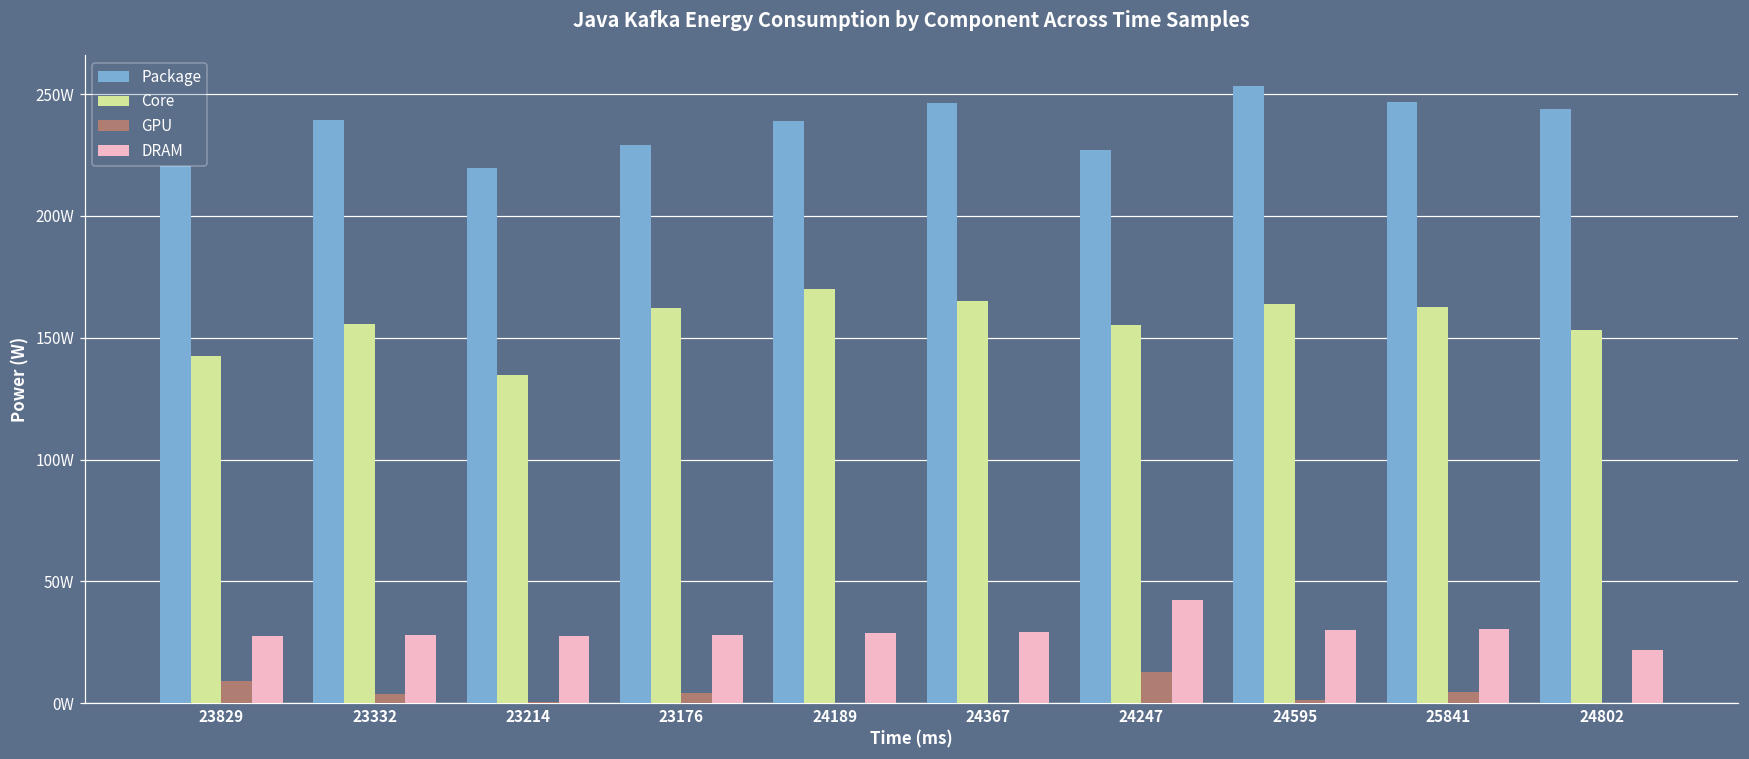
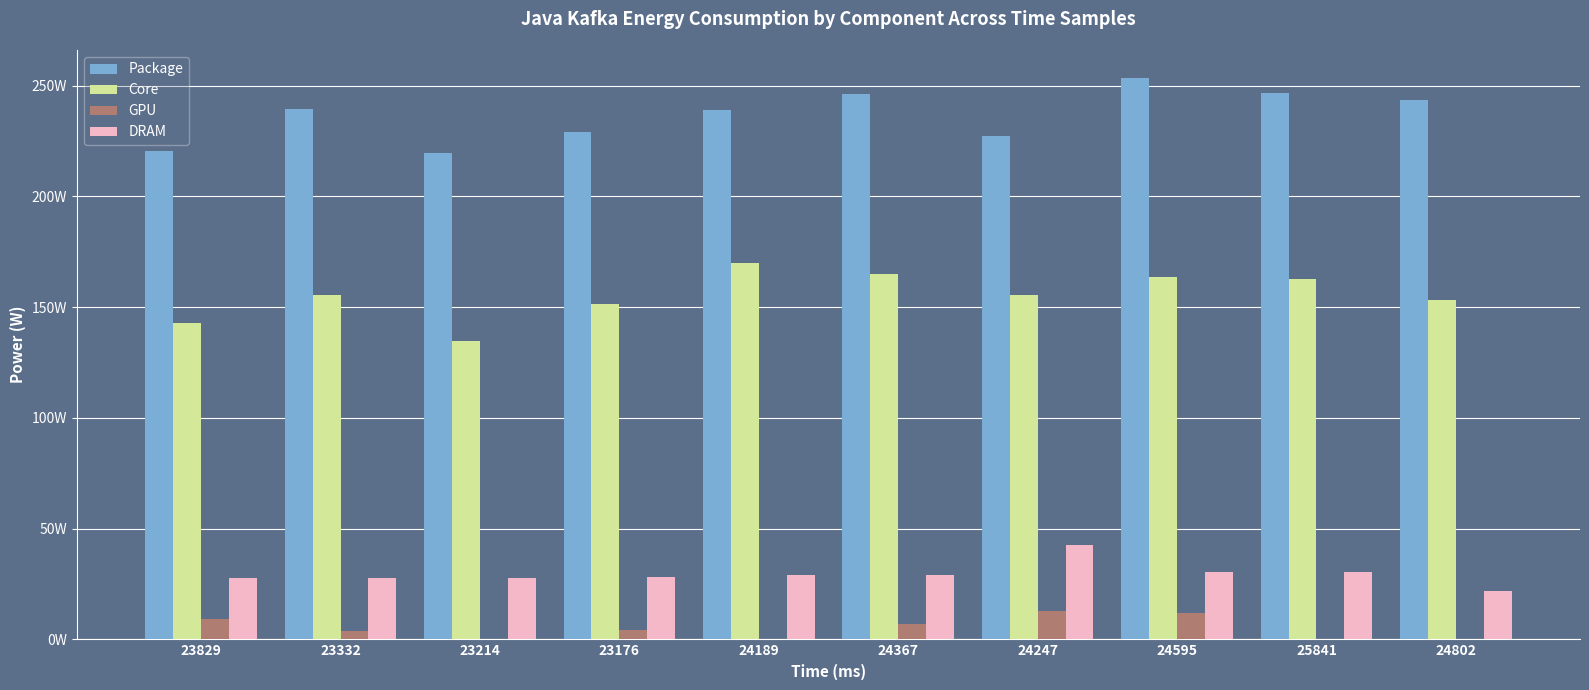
  {
    "Package": {
      "23829": "220W",
      "23332": "239W",
      "23214": "220W",
      "23176": "229W",
      "24189": "239W",
      "24367": "246W",
      "24247": "227W",
      "24595": "253W",
      "25841": "247W",
      "24802": "244W"
    },
    "Core": {
      "23829": "143W",
      "23332": "155W",
      "23214": "135W",
-     "23176": "162W",
+     "23176": "151W",
      "24189": "170W",
      "24367": "165W",
      "24247": "155W",
      "24595": "164W",
      "25841": "163W",
      "24802": "153W"
    },
    "GPU": {
      "23829": "9W",
      "23332": "4W",
      "23176": "4W",
-     "24367": "0W",
+     "24367": "7W",
      "24247": "13W",
-     "24595": "2W",
-     "25841": "5W"
+     "24595": "12W",
+     "25841": "0W"
    },
    "DRAM": {
      "23829": "28W",
      "23332": "28W",
      "23214": "28W",
      "23176": "28W",
      "24189": "29W",
      "24367": "29W",
      "24247": "42W",
      "24595": "30W",
      "25841": "31W",
      "24802": "22W"
    }
  }
